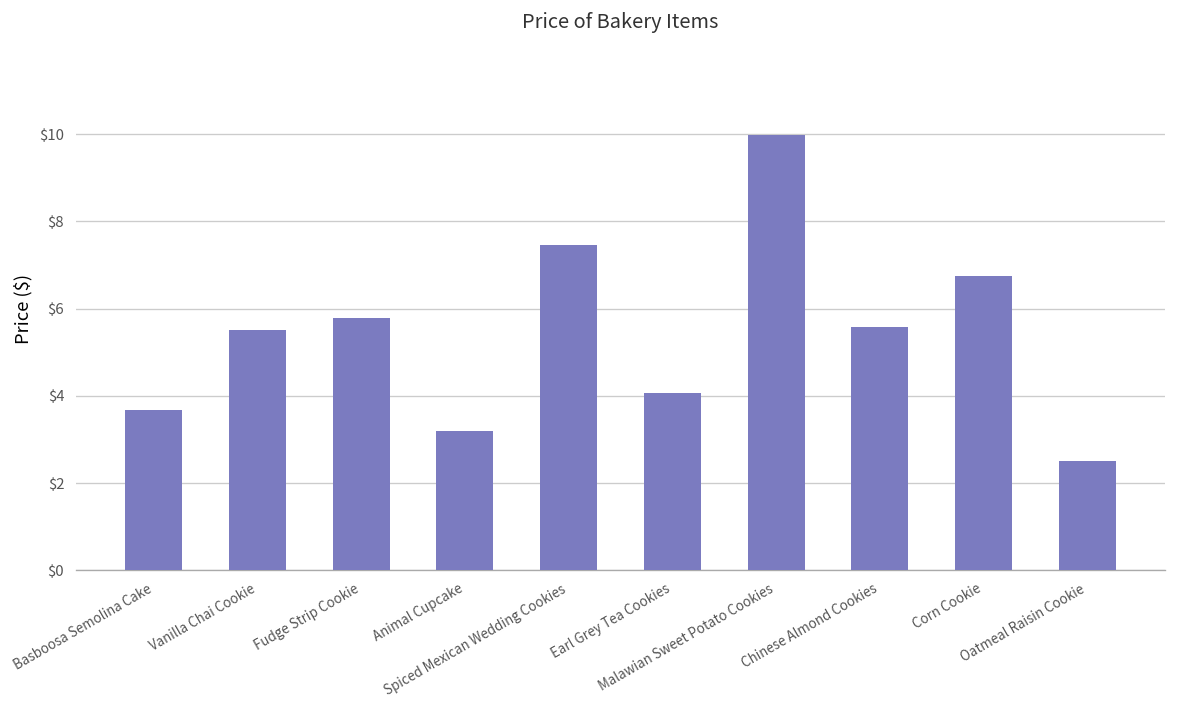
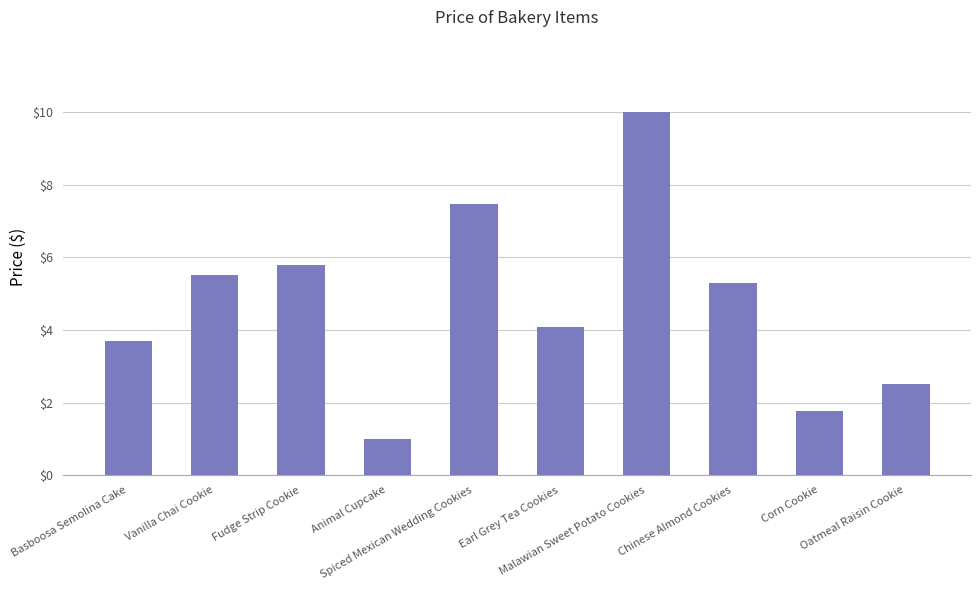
  {
    "Basboosa Semolina Cake": "$3.7",
    "Vanilla Chai Cookie": "$5.5",
    "Fudge Strip Cookie": "$5.8",
-   "Animal Cupcake": "$3.2",
+   "Animal Cupcake": "$1.0",
    "Spiced Mexican Wedding Cookies": "$7.5",
    "Earl Grey Tea Cookies": "$4.1",
    "Malawian Sweet Potato Cookies": "$10.0",
-   "Chinese Almond Cookies": "$5.6",
-   "Corn Cookie": "$6.7",
+   "Chinese Almond Cookies": "$5.3",
+   "Corn Cookie": "$1.8",
    "Oatmeal Raisin Cookie": "$2.5"
  }
